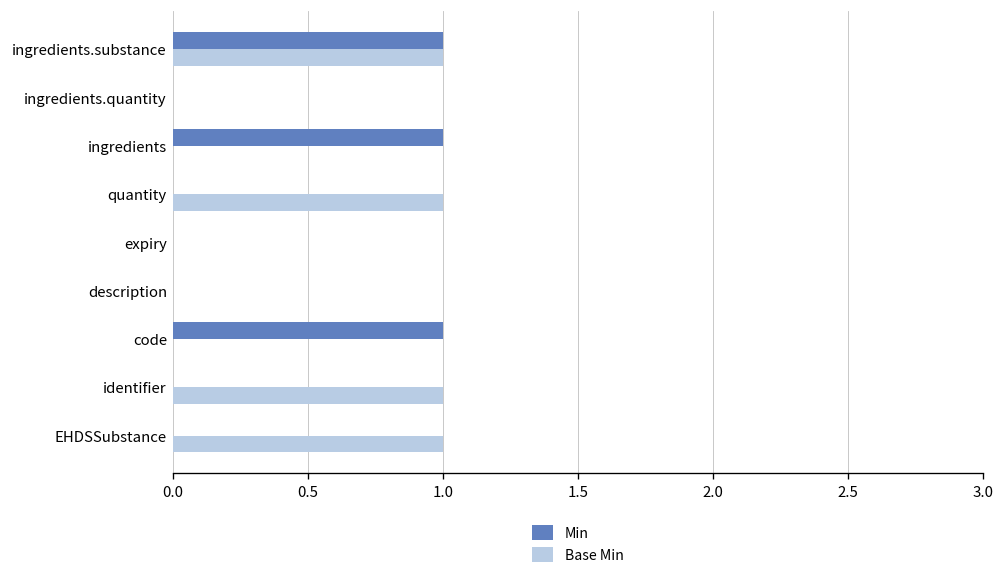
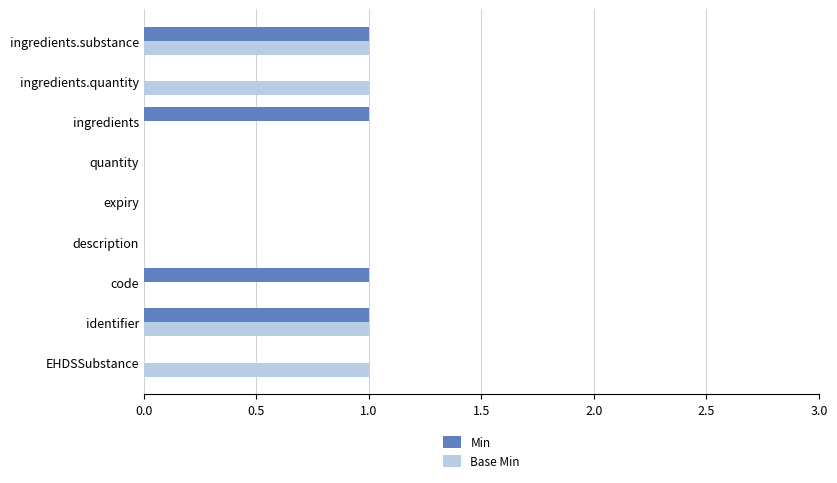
  {
    "Min": {
      "ingredients.substance": 1,
      "ingredients.quantity": 0,
      "ingredients": 1,
      "quantity": 0,
      "expiry": 0,
      "description": 0,
      "code": 1,
-     "identifier": 0,
+     "identifier": 1,
      "EHDSSubstance": 0
    },
    "Base Min": {
      "ingredients.substance": 1,
-     "ingredients.quantity": 0,
+     "ingredients.quantity": 1,
      "ingredients": 0,
-     "quantity": 1,
+     "quantity": 0,
      "expiry": 0,
      "description": 0,
      "code": 0,
      "identifier": 1,
      "EHDSSubstance": 1
    }
  }
